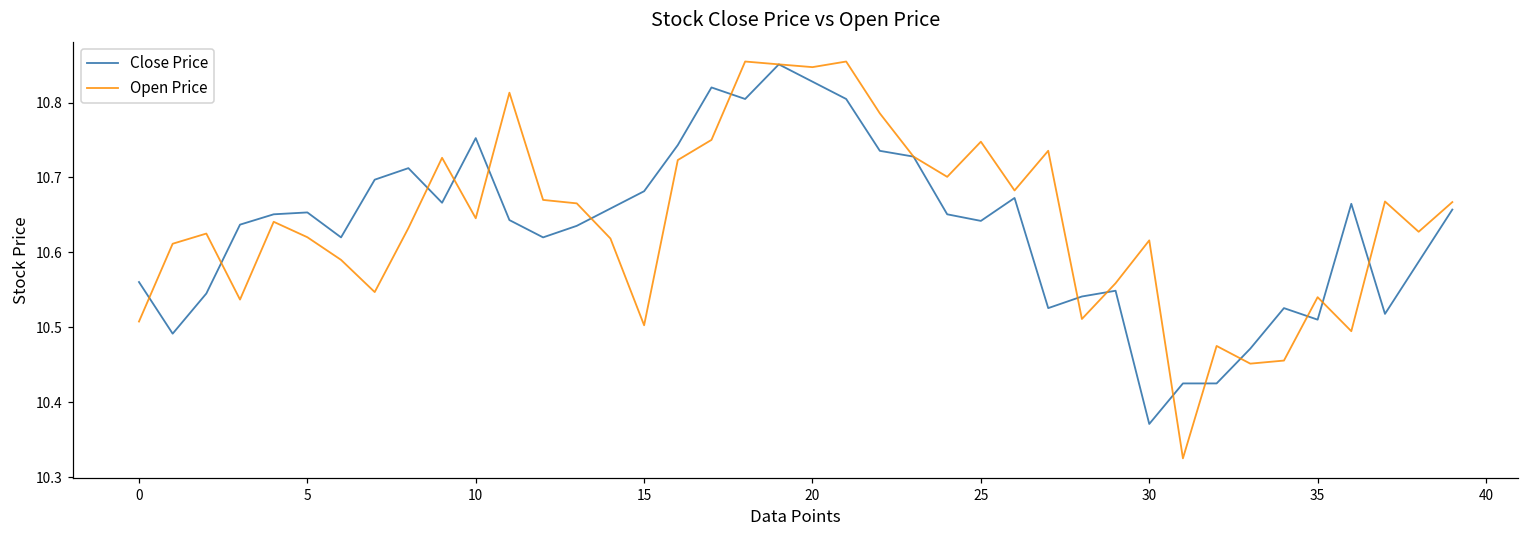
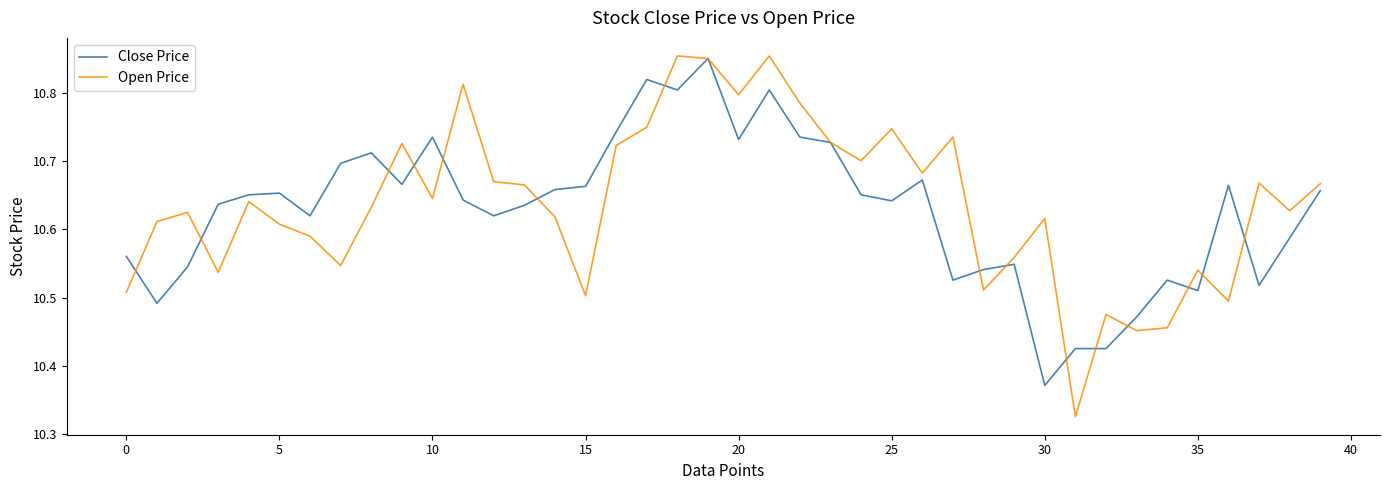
  {
    "Close Price": {
      "0": 10.56,
      "5": 10.65,
-     "10": 10.75,
-     "15": 10.68,
-     "20": 10.83,
+     "10": 10.74,
+     "15": 10.66,
+     "20": 10.73,
      "25": 10.64,
      "30": 10.37,
      "35": 10.51
    },
    "Open Price": {
      "0": 10.51,
-     "5": 10.62,
+     "5": 10.61,
      "10": 10.65,
      "15": 10.50,
-     "20": 10.85,
+     "20": 10.80,
      "25": 10.75,
      "30": 10.62,
      "35": 10.54
    }
  }
